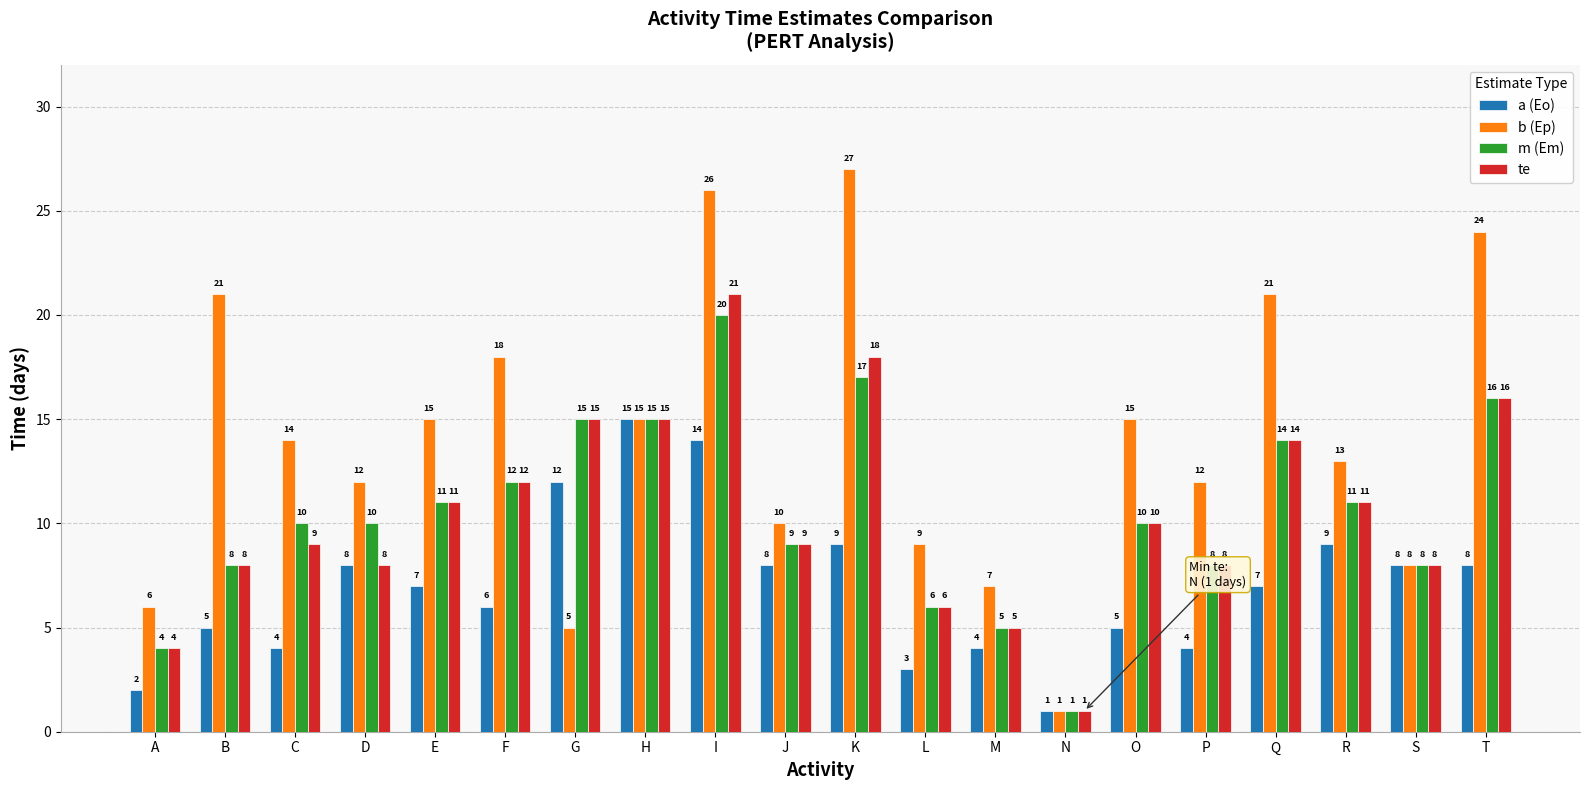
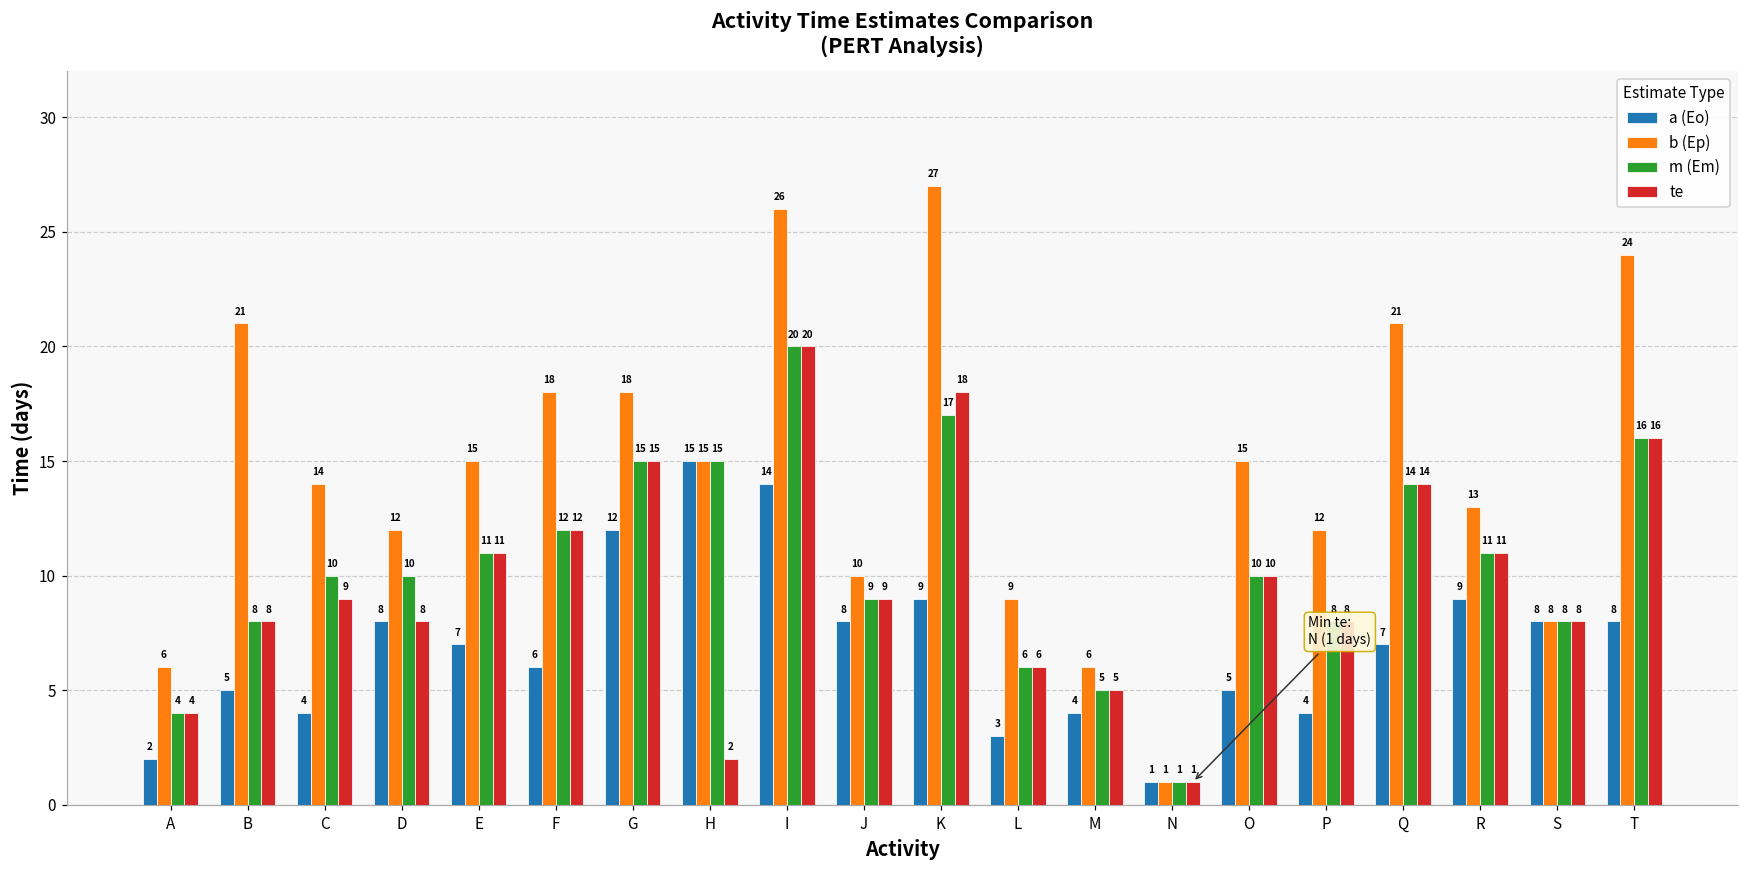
  {
    "a (Eo)": {
      "A": 2,
      "B": 5,
      "C": 4,
      "D": 8,
      "E": 7,
      "F": 6,
      "G": 12,
      "H": 15,
      "I": 14,
      "J": 8,
      "K": 9,
      "L": 3,
      "M": 4,
      "N": 1,
      "Q": 7,
      "R": 9,
      "S": 8,
      "T": 8
    },
    "b (Ep)": {
      "A": 6,
      "B": 21,
      "C": 14,
      "D": 12,
      "E": 15,
      "F": 18,
-     "G": 5,
+     "G": 18,
      "H": 15,
      "I": 26,
      "J": 10,
      "K": 27,
      "L": 9,
-     "M": 7,
+     "M": 6,
      "N": 1,
      "O": 15,
      "P": 12,
      "Q": 21,
      "R": 13,
      "S": 8,
      "T": 24
    },
    "m (Em)": {
      "A": 4,
      "B": 8,
      "C": 10,
      "D": 10,
      "E": 11,
      "F": 12,
      "G": 15,
      "H": 15,
      "I": 20,
      "J": 9,
      "K": 17,
      "L": 6,
      "M": 5,
      "N": 1,
      "O": 10,
      "Q": 14,
      "R": 11,
      "S": 8,
      "T": 16
    },
    "te": {
      "A": 4,
      "B": 8,
      "C": 9,
      "D": 8,
      "E": 11,
      "F": 12,
      "G": 15,
-     "H": 15,
-     "I": 21,
+     "H": 2,
+     "I": 20,
      "J": 9,
      "K": 18,
      "L": 6,
      "M": 5,
      "N": 1,
      "O": 10,
      "Q": 14,
      "R": 11,
      "S": 8,
      "T": 16
    }
  }
